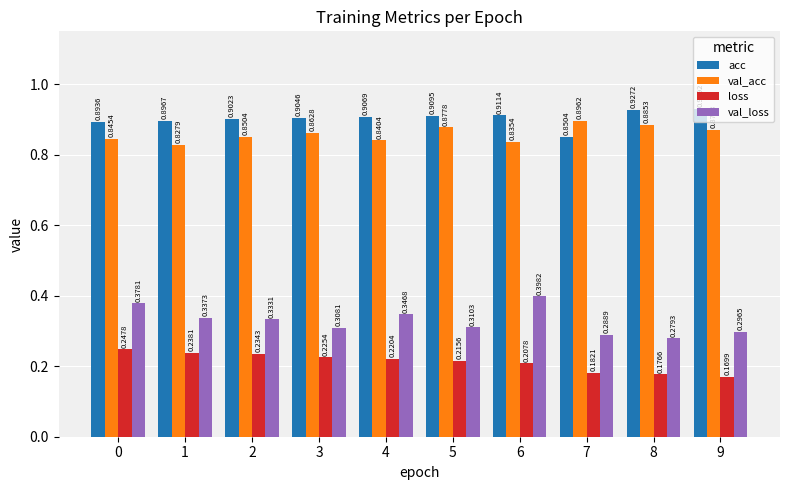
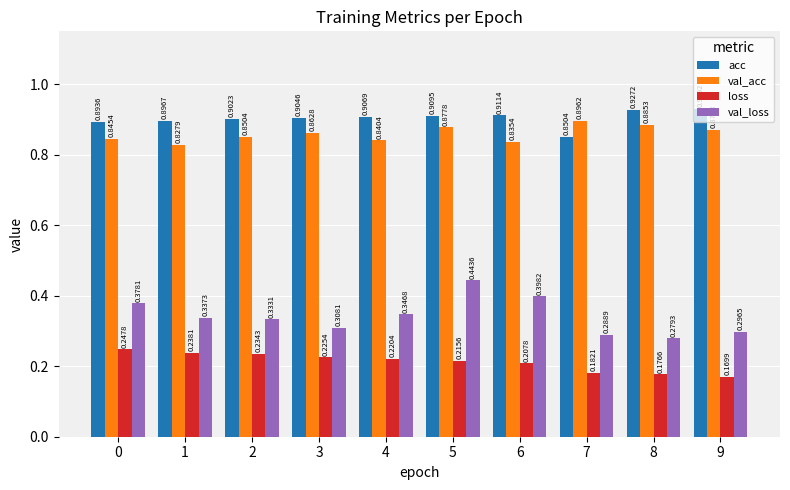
  {
    "acc": {
      "0": 0.8936,
      "1": 0.8967,
      "2": 0.9023,
      "3": 0.9046,
      "4": 0.9069,
      "5": 0.9095,
      "6": 0.9114,
      "7": 0.8504,
      "8": 0.9272
    },
    "val_acc": {
      "0": 0.8454,
      "1": 0.8279,
      "2": 0.8504,
      "3": 0.8628,
      "4": 0.8404,
      "5": 0.8778,
      "6": 0.8354,
      "7": 0.8962,
      "8": 0.8853
    },
    "loss": {
      "0": 0.2478,
      "1": 0.2381,
      "2": 0.2343,
      "3": 0.2254,
      "4": 0.2204,
      "5": 0.2156,
      "6": 0.2078,
      "7": 0.1821,
      "8": 0.1766,
      "9": 0.1699
    },
    "val_loss": {
      "0": 0.3781,
      "1": 0.3373,
      "2": 0.3331,
      "3": 0.3081,
      "4": 0.3468,
-     "5": 0.3103,
+     "5": 0.4436,
      "6": 0.3982,
      "7": 0.2889,
      "8": 0.2793,
      "9": 0.2965
    }
  }
